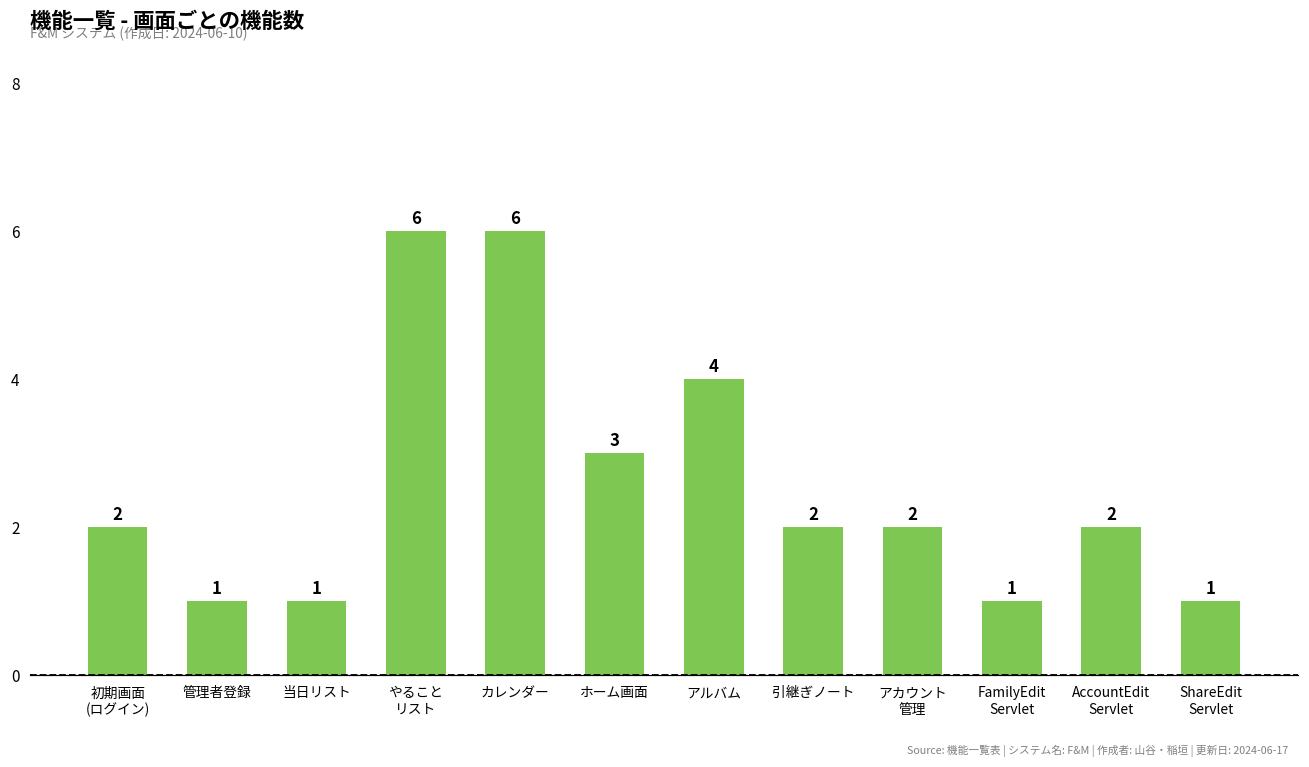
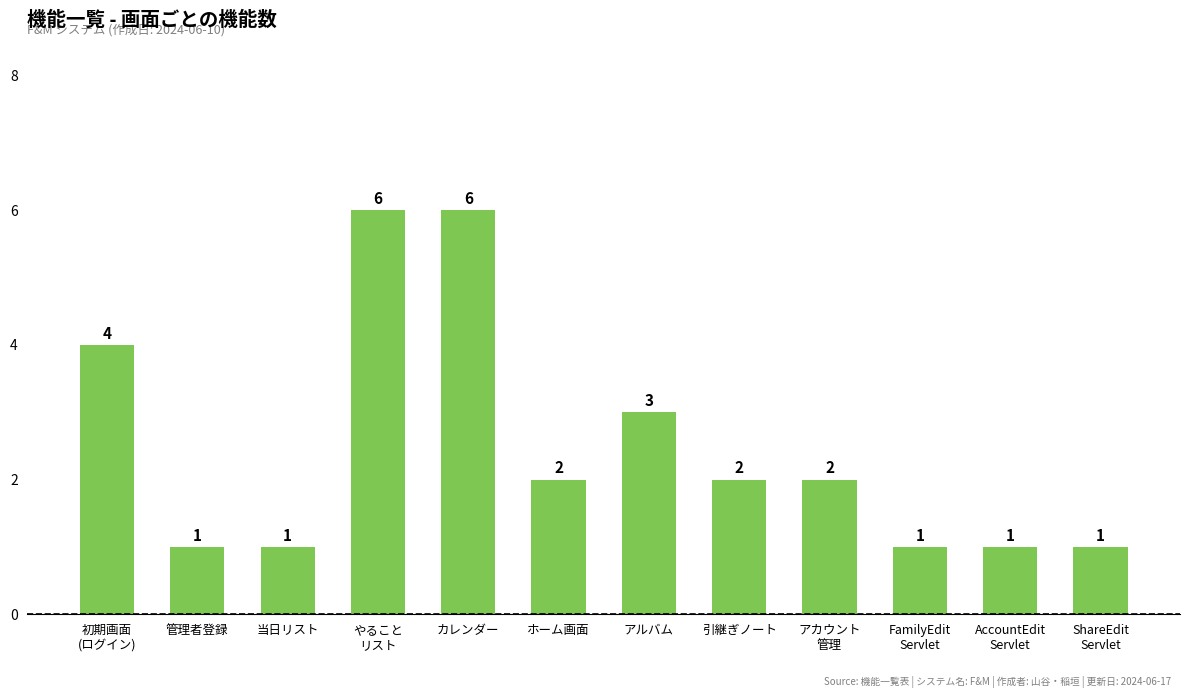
  {
-   "初期画面 (ログイン)": 2,
+   "初期画面 (ログイン)": 4,
    "管理者登録": 1,
    "当日リスト": 1,
    "やること リスト": 6,
    "カレンダー": 6,
-   "ホーム画面": 3,
-   "アルバム": 4,
+   "ホーム画面": 2,
+   "アルバム": 3,
    "引継ぎノート": 2,
    "アカウント 管理": 2,
    "FamilyEdit Servlet": 1,
-   "AccountEdit Servlet": 2,
+   "AccountEdit Servlet": 1,
    "ShareEdit Servlet": 1
  }
